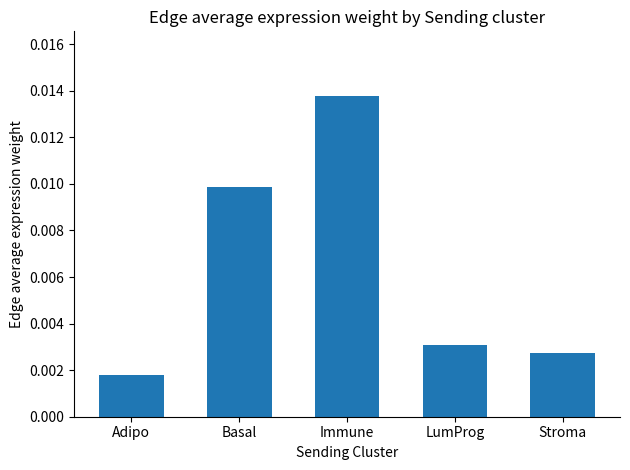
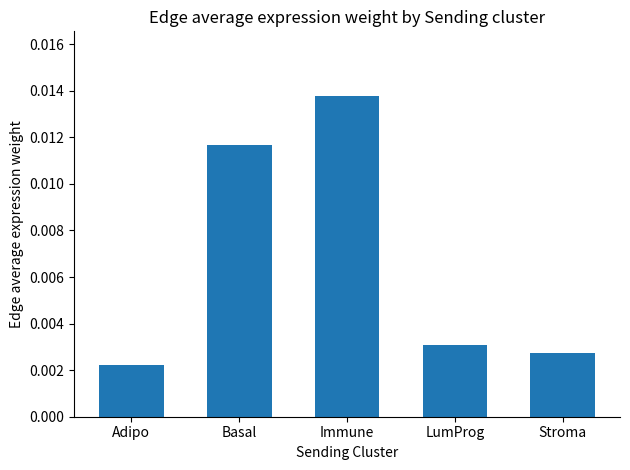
  {
-   "Adipo": 0.0018,
-   "Basal": 0.0098,
+   "Adipo": 0.0022,
+   "Basal": 0.0117,
    "Immune": 0.0138,
    "LumProg": 0.0031,
    "Stroma": 0.0027
  }
